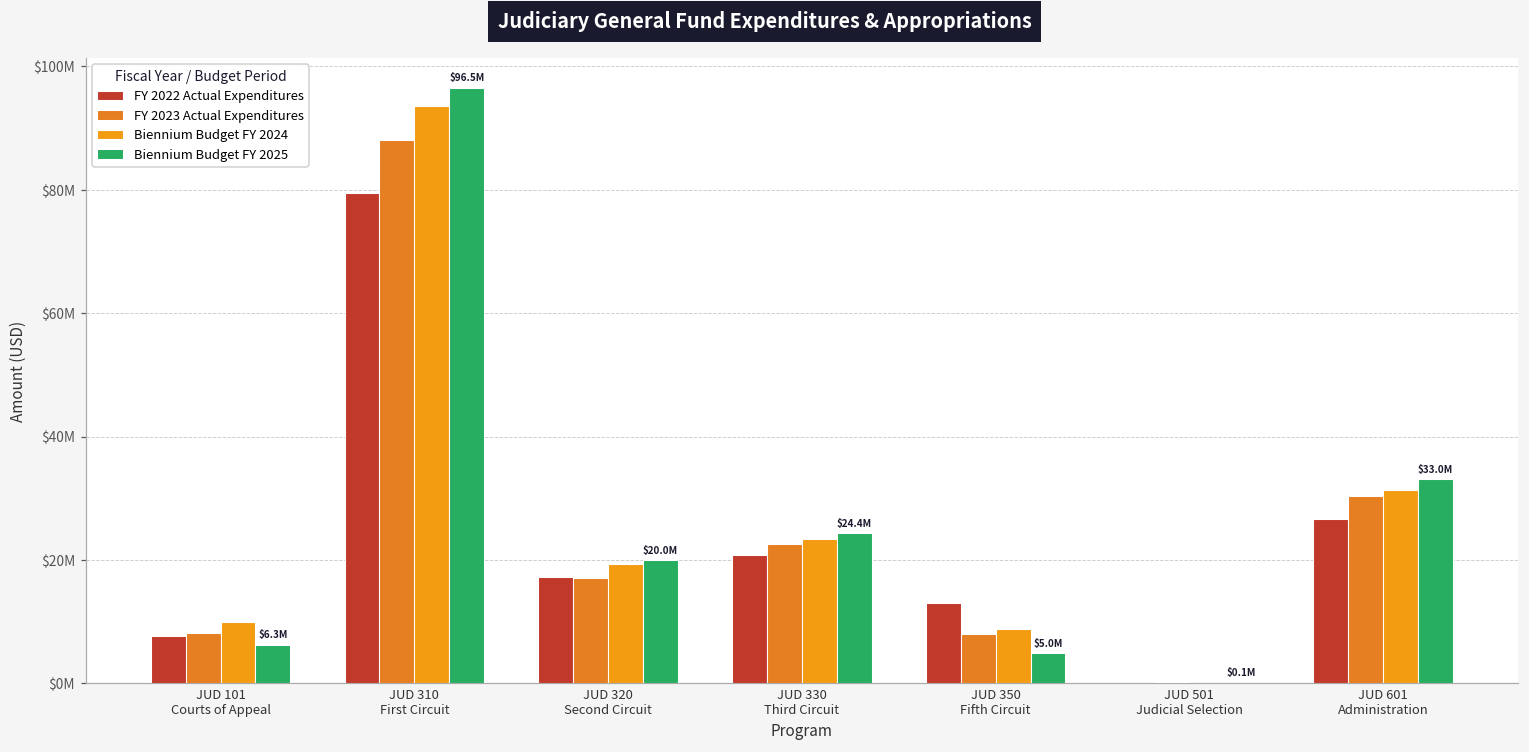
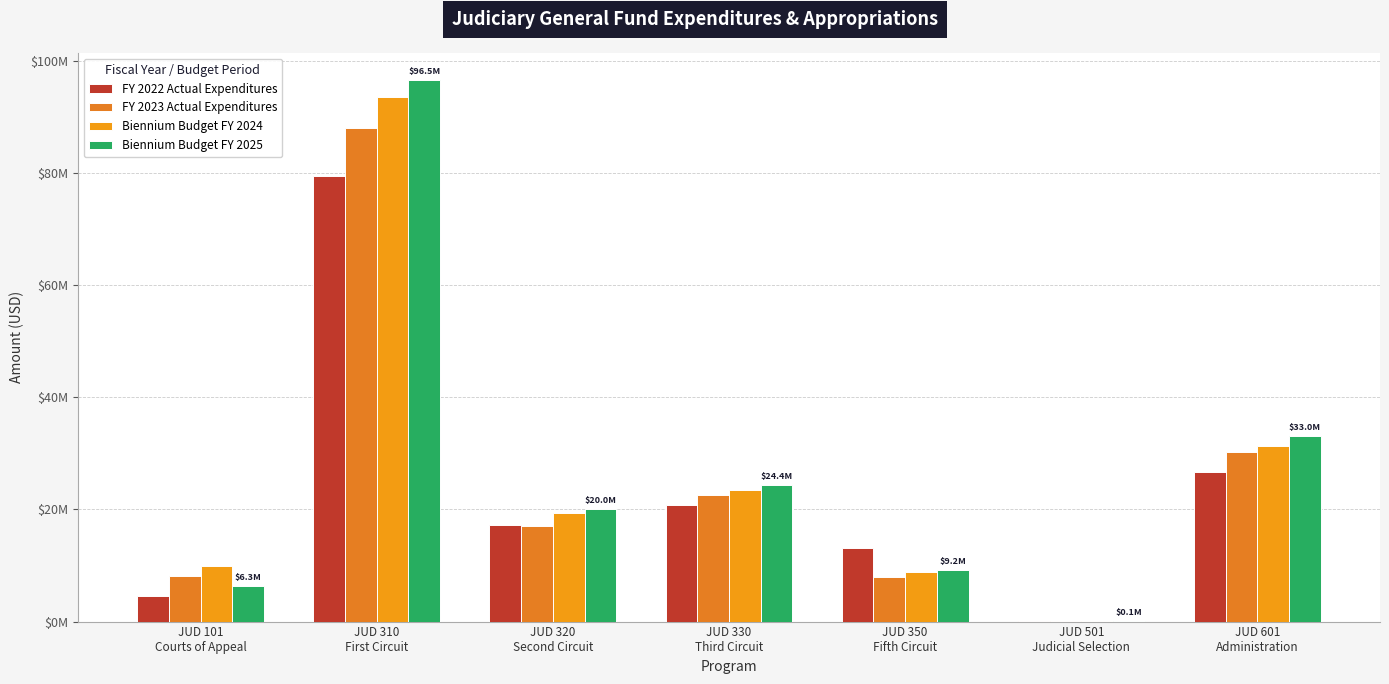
  {
    "FY 2022 Actual Expenditures": {
-     "JUD 101 Courts of Appeal": "$8000000",
+     "JUD 101 Courts of Appeal": "$4000000",
      "JUD 310 First Circuit": "$79000000",
      "JUD 320 Second Circuit": "$17000000",
      "JUD 330 Third Circuit": "$21000000",
      "JUD 350 Fifth Circuit": "$13000000",
      "JUD 601 Administration": "$27000000"
    },
    "Biennium Budget FY 2025": {
      "JUD 101 Courts of Appeal": "$6.3M",
      "JUD 310 First Circuit": "$96.5M",
      "JUD 320 Second Circuit": "$20.0M",
      "JUD 330 Third Circuit": "$24.4M",
-     "JUD 350 Fifth Circuit": "$5.0M",
+     "JUD 350 Fifth Circuit": "$9.2M",
      "JUD 501 Judicial Selection": "$0.1M",
      "JUD 601 Administration": "$33.0M"
    }
  }
